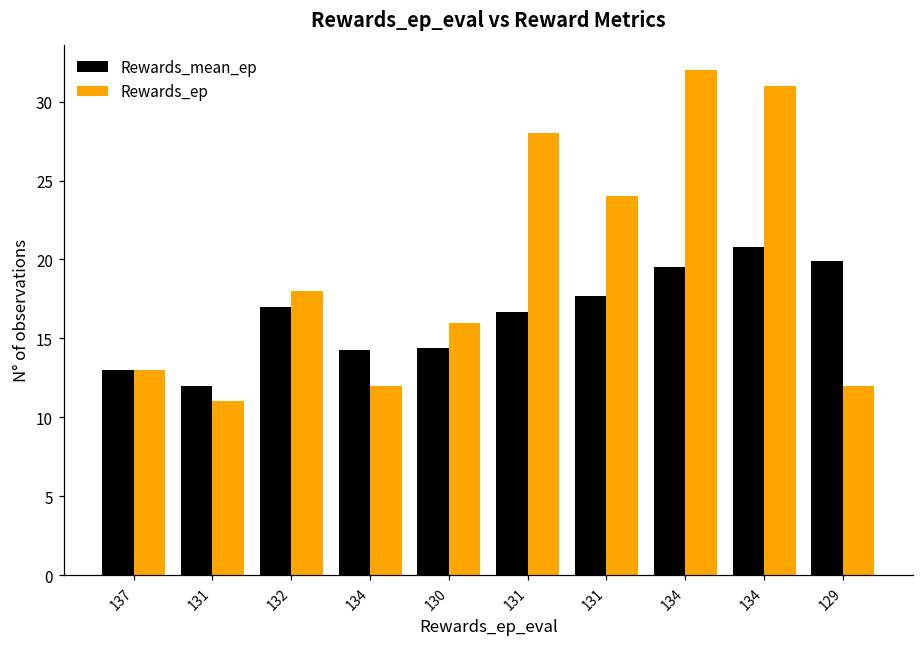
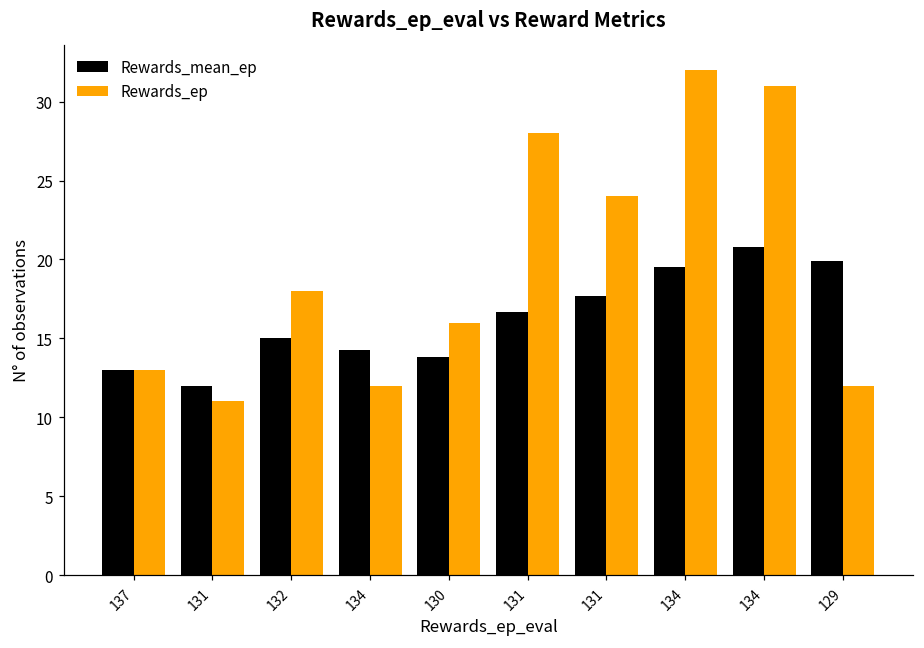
  {
    "Rewards_mean_ep": {
      "137": 13.0,
-     "132": 17,
-     "130": 14.4,
+     "132": 15,
+     "130": 13.8,
      "129": 19.9
    },
    "Rewards_ep": {
      "137": 13.0,
      "132": 18.0,
      "130": 16.0,
      "129": 12.0
    }
  }
